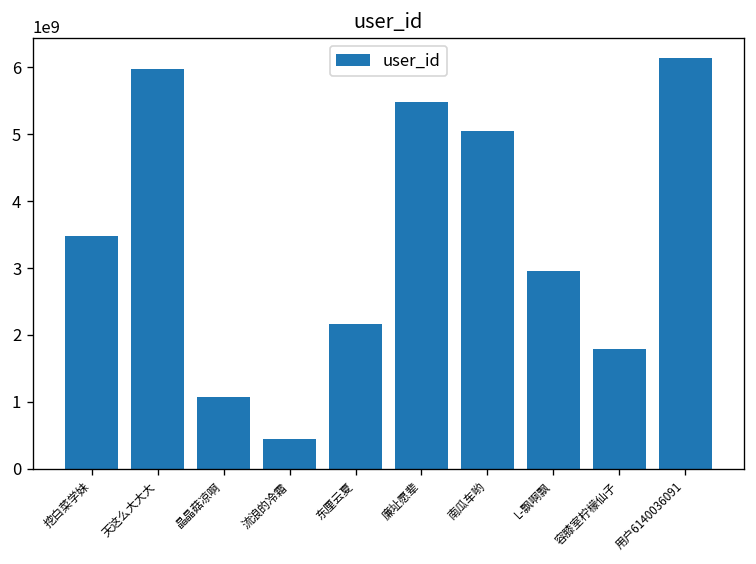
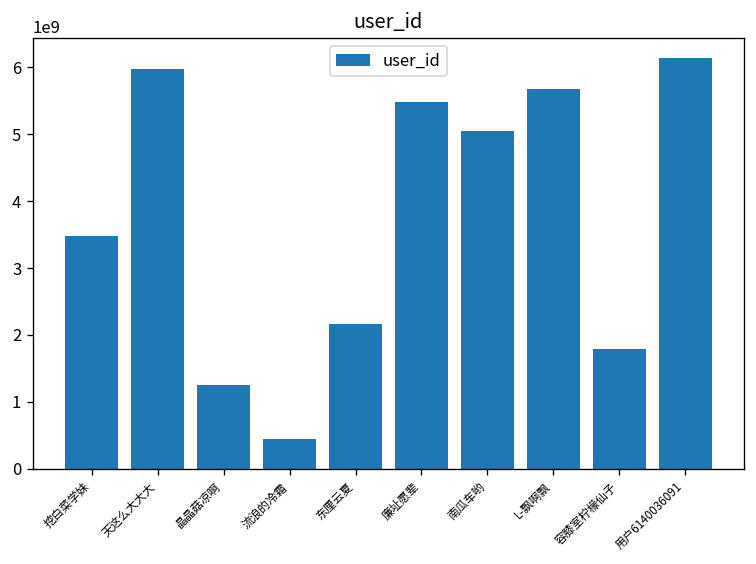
  {
    "挖白菜学妹": 3500000000,
    "天这么大大大": 6000000000,
-   "晶晶菇凉啊": 1100000000,
+   "晶晶菇凉啊": 1300000000,
    "流浪的冷霜": 400000000,
    "东厘云夏": 2200000000,
    "廉址愿辈": 5500000000,
    "南瓜车哟": 5000000000,
-   "L-飘啊飘": 3000000000,
+   "L-飘啊飘": 5700000000,
    "容膝室柠檬仙子": 1800000000,
    "用户6140036091": 6100000000
  }
